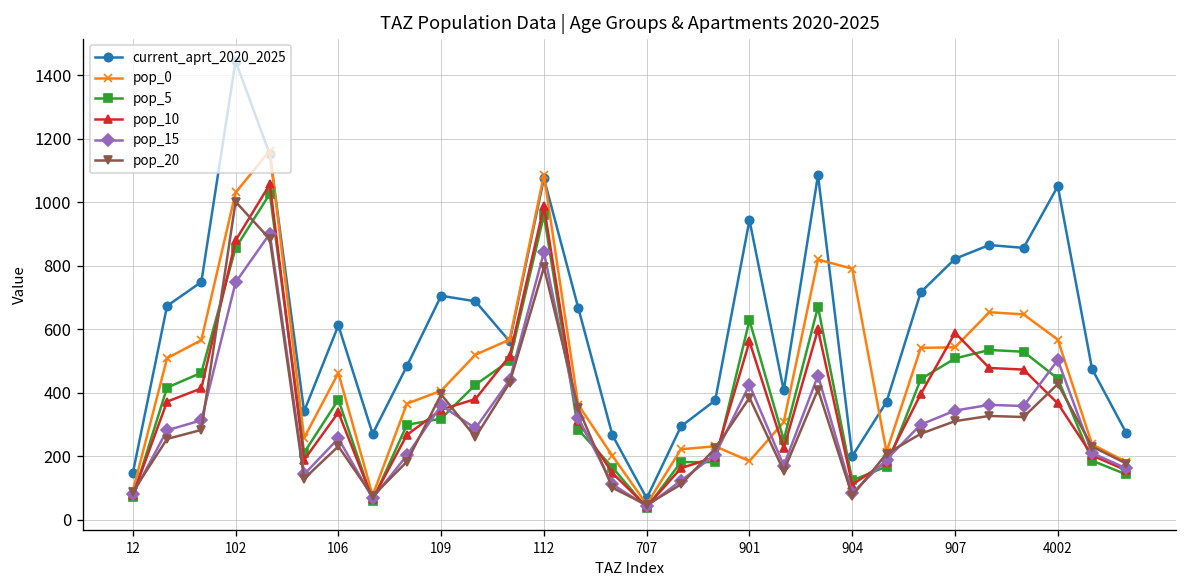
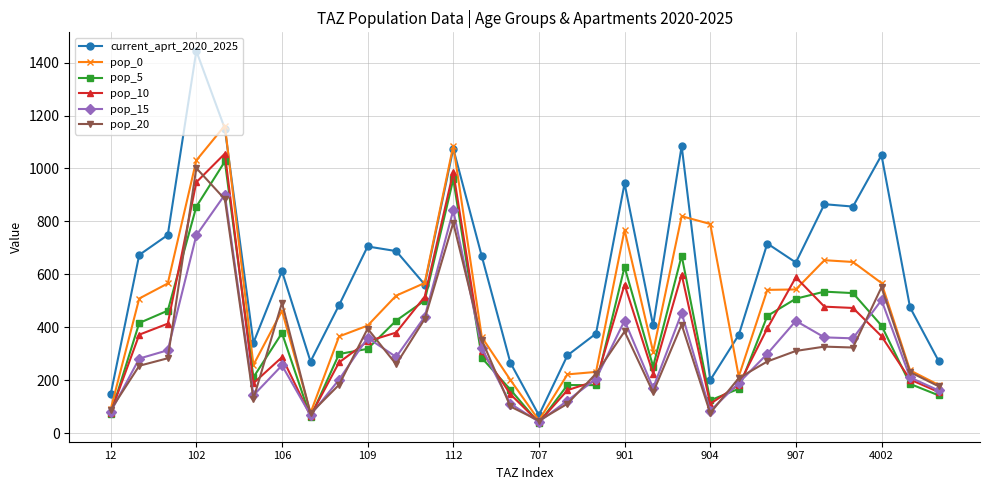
  {
    "current_aprt_2020_2025": {
      "12": 150,
      "106": 610,
      "109": 710,
      "112": 1080,
      "707": 70,
      "901": 940,
      "904": 200,
-     "907": 820,
+     "907": 640,
      "4002": 1050
    },
    "pop_0": {
      "102": 1030,
      "106": 460,
      "109": 410,
      "112": 1090,
-     "901": 180,
+     "901": 770,
      "904": 790,
      "907": 540,
      "4002": 570
    },
    "pop_5": {
      "102": 860,
      "106": 380,
      "109": 320,
      "112": 960,
      "901": 630,
      "904": 120,
      "907": 510,
-     "4002": 440
+     "4002": 410
    },
    "pop_10": {
-     "102": 880,
-     "106": 340,
+     "102": 950,
+     "106": 290,
      "109": 350,
      "112": 990,
      "901": 560,
      "904": 110,
      "907": 590,
      "4002": 370
    },
    "pop_15": {
      "102": 750,
      "106": 260,
      "109": 360,
      "112": 840,
      "901": 430,
-     "907": 340,
+     "907": 420,
      "4002": 500
    },
    "pop_20": {
      "102": 1000,
-     "106": 230,
+     "106": 490,
      "109": 390,
      "112": 790,
      "901": 380,
      "907": 310,
-     "4002": 430
+     "4002": 550
    }
  }
